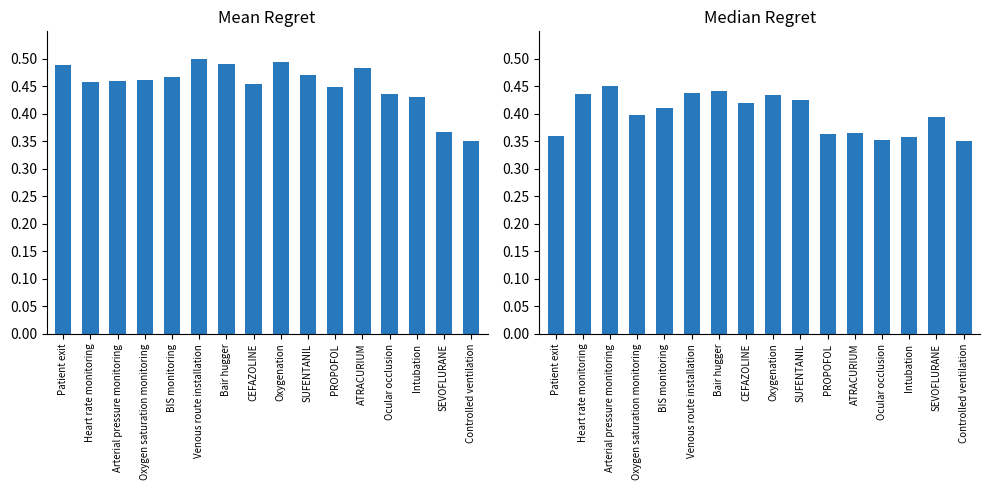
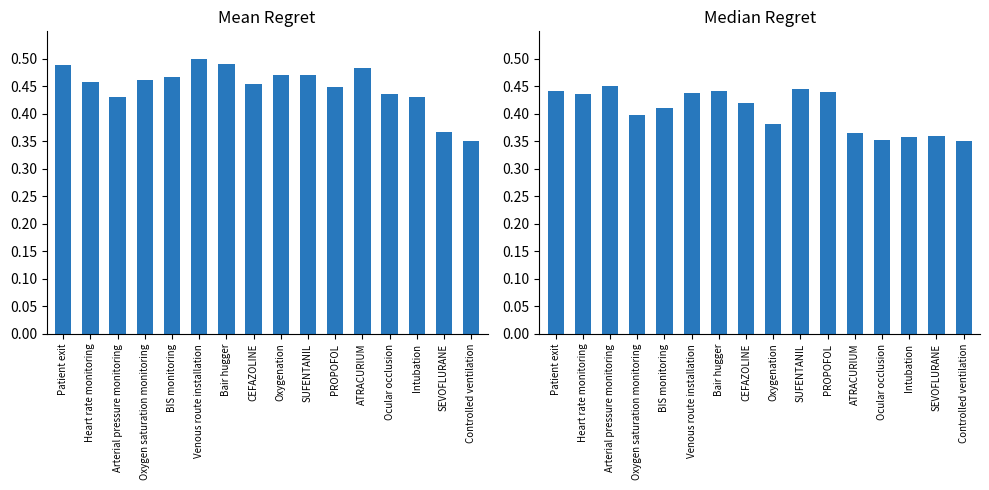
  {
    "Mean Regret": {
      "Patient exit": 0.49,
      "Heart rate monitoring": 0.46,
-     "Arterial pressure monitoring": 0.46,
+     "Arterial pressure monitoring": 0.43,
      "Oxygen saturation monitoring": 0.46,
      "BIS monitoring": 0.47,
      "Venous route installation": 0.50,
      "Bair hugger": 0.49,
      "CEFAZOLINE": 0.45,
-     "Oxygenation": 0.50,
+     "Oxygenation": 0.47,
      "SUFENTANIL": 0.47,
      "PROPOFOL": 0.45,
      "ATRACURIUM": 0.48,
      "Ocular occlusion": 0.44,
      "Intubation": 0.43,
      "SEVOFLURANE": 0.37,
      "Controlled ventilation": 0.35
    },
    "Median Regret": {
-     "Patient exit": 0.36,
+     "Patient exit": 0.44,
      "Heart rate monitoring": 0.44,
      "Arterial pressure monitoring": 0.45,
      "Oxygen saturation monitoring": 0.40,
      "BIS monitoring": 0.41,
      "Venous route installation": 0.44,
      "Bair hugger": 0.44,
      "CEFAZOLINE": 0.42,
-     "Oxygenation": 0.43,
-     "SUFENTANIL": 0.43,
-     "PROPOFOL": 0.36,
+     "Oxygenation": 0.38,
+     "SUFENTANIL": 0.44,
+     "PROPOFOL": 0.44,
      "ATRACURIUM": 0.36,
      "Ocular occlusion": 0.35,
      "Intubation": 0.36,
-     "SEVOFLURANE": 0.39,
+     "SEVOFLURANE": 0.36,
      "Controlled ventilation": 0.35
    }
  }
